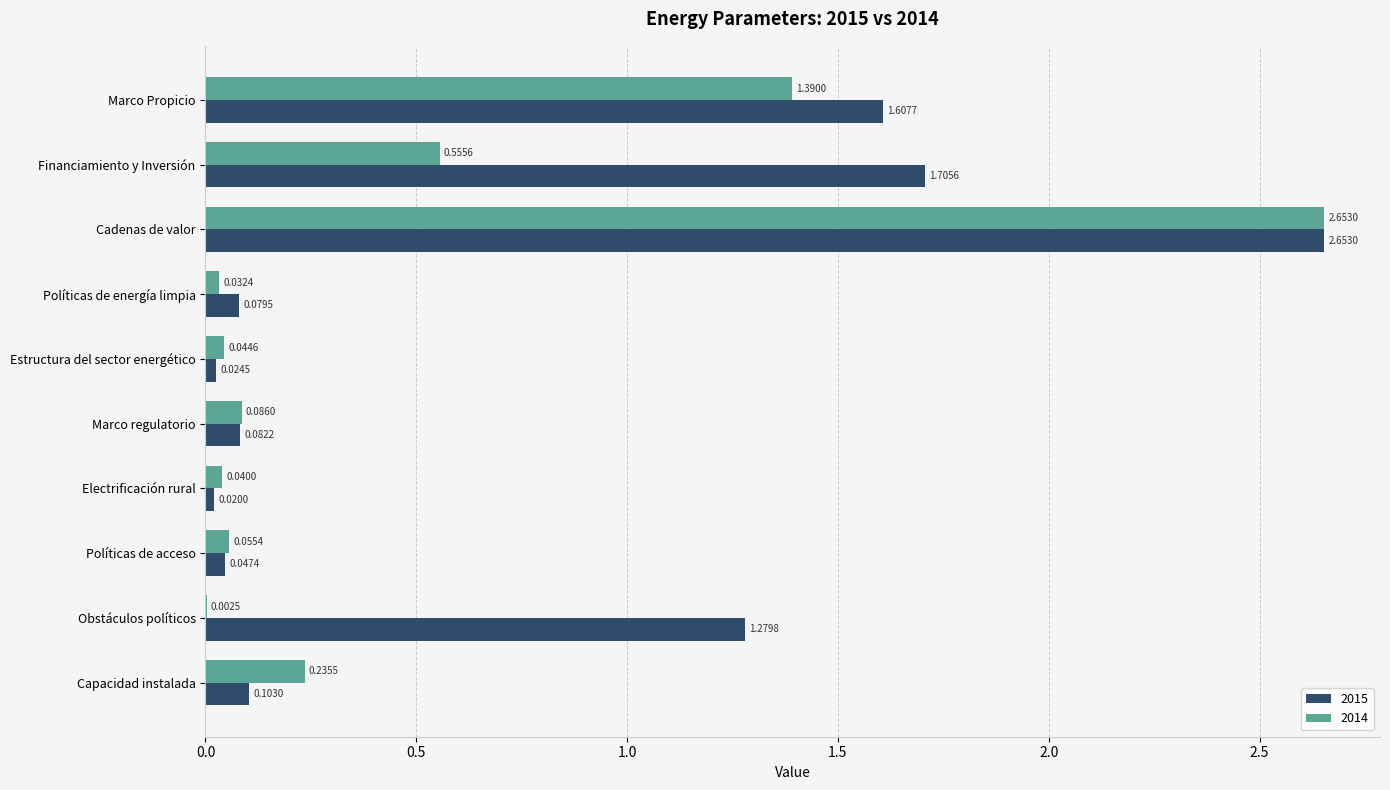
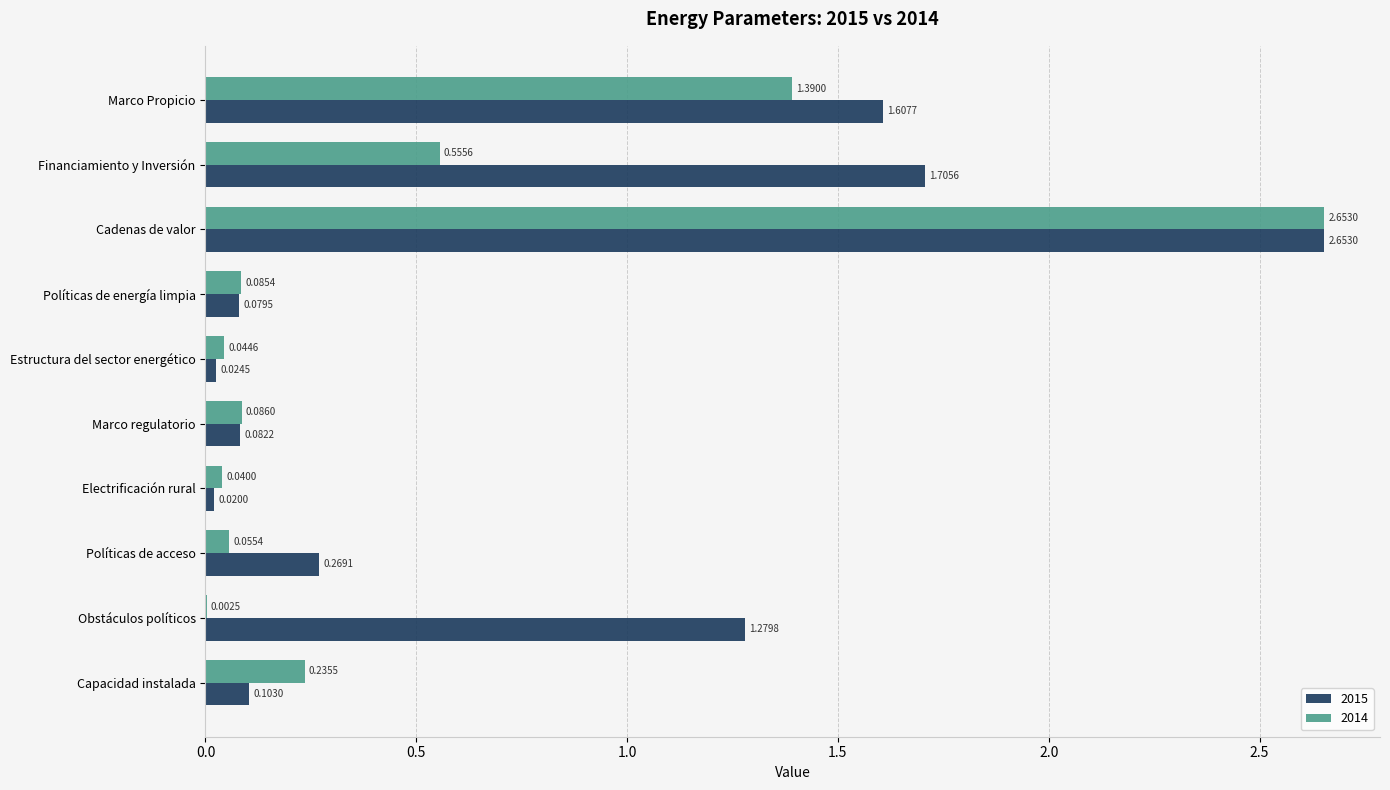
  {
    "2015": {
      "Marco Propicio": 1.6077,
      "Financiamiento y Inversión": 1.7056,
      "Cadenas de valor": 2.6530,
      "Políticas de energía limpia": 0.0795,
      "Estructura del sector energético": 0.0245,
      "Marco regulatorio": 0.0822,
      "Electrificación rural": 0.0200,
-     "Políticas de acceso": 0.0474,
+     "Políticas de acceso": 0.2691,
      "Obstáculos políticos": 1.2798,
      "Capacidad instalada": 0.1030
    },
    "2014": {
      "Marco Propicio": 1.3900,
      "Financiamiento y Inversión": 0.5556,
      "Cadenas de valor": 2.6530,
-     "Políticas de energía limpia": 0.0324,
+     "Políticas de energía limpia": 0.0854,
      "Estructura del sector energético": 0.0446,
      "Marco regulatorio": 0.0860,
      "Electrificación rural": 0.0400,
      "Políticas de acceso": 0.0554,
      "Obstáculos políticos": 0.0025,
      "Capacidad instalada": 0.2355
    }
  }
